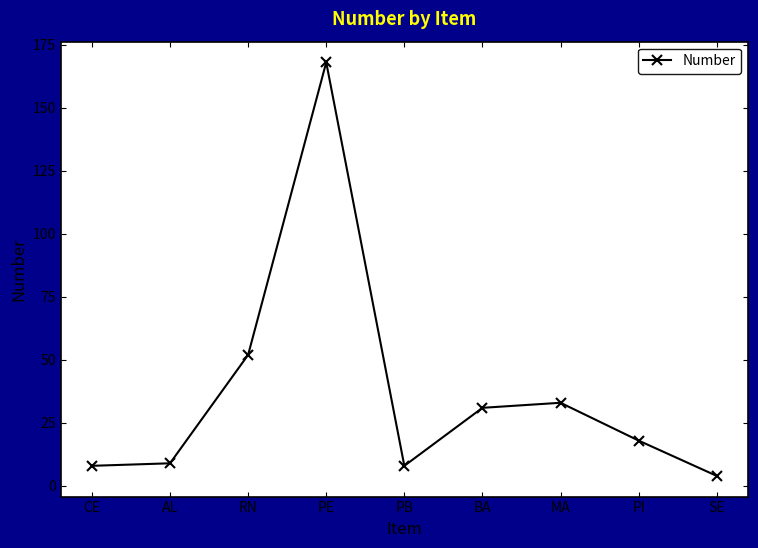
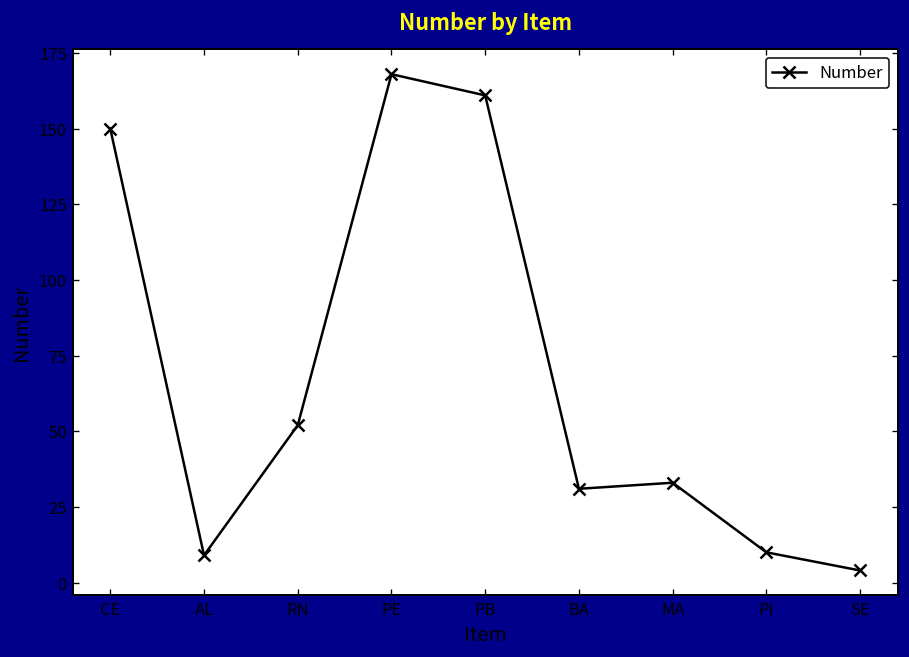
  {
-   "CE": 8,
+   "CE": 150,
    "AL": 9,
    "RN": 52,
    "PE": 168,
-   "PB": 8,
+   "PB": 161,
    "BA": 31,
    "MA": 33,
-   "PI": 18,
+   "PI": 10,
    "SE": 4
  }
